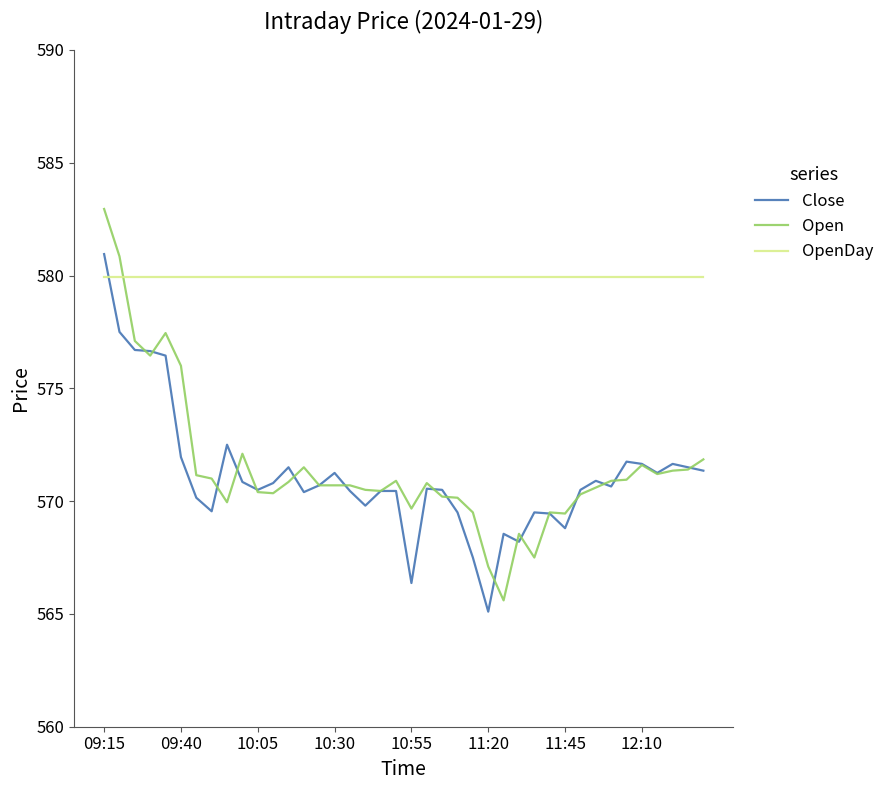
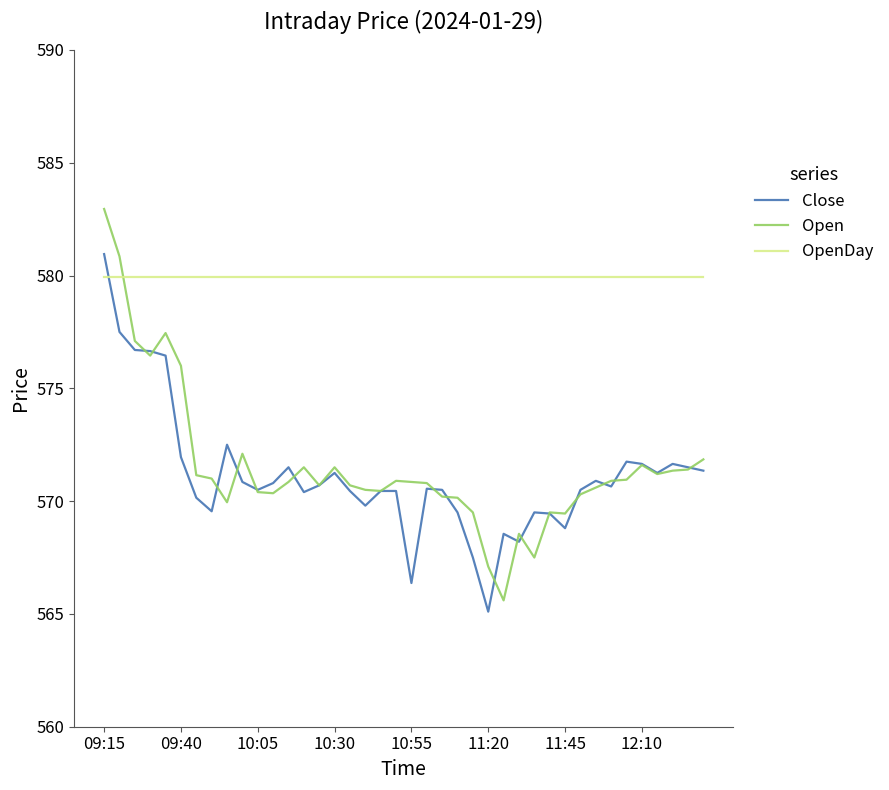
  {
    "Close": {
      "09:15": 581.0,
      "09:40": 572.0,
      "10:30": 571.3,
      "10:55": 566.4,
      "11:20": 565.1,
      "11:45": 568.8
    },
    "Open": {
      "09:15": 583.0,
      "09:40": 576.0,
-     "10:30": 570.7,
-     "10:55": 569.7,
+     "10:30": 571.5,
+     "10:55": 570.9,
      "11:20": 567.1,
      "11:45": 569.5
    },
    "OpenDay": {
      "09:15": 580.0,
      "09:40": 580.0,
      "10:05": 580.0,
      "10:30": 580.0,
      "10:55": 580.0,
      "11:20": 580.0,
      "11:45": 580.0,
      "12:10": 580.0
    }
  }
